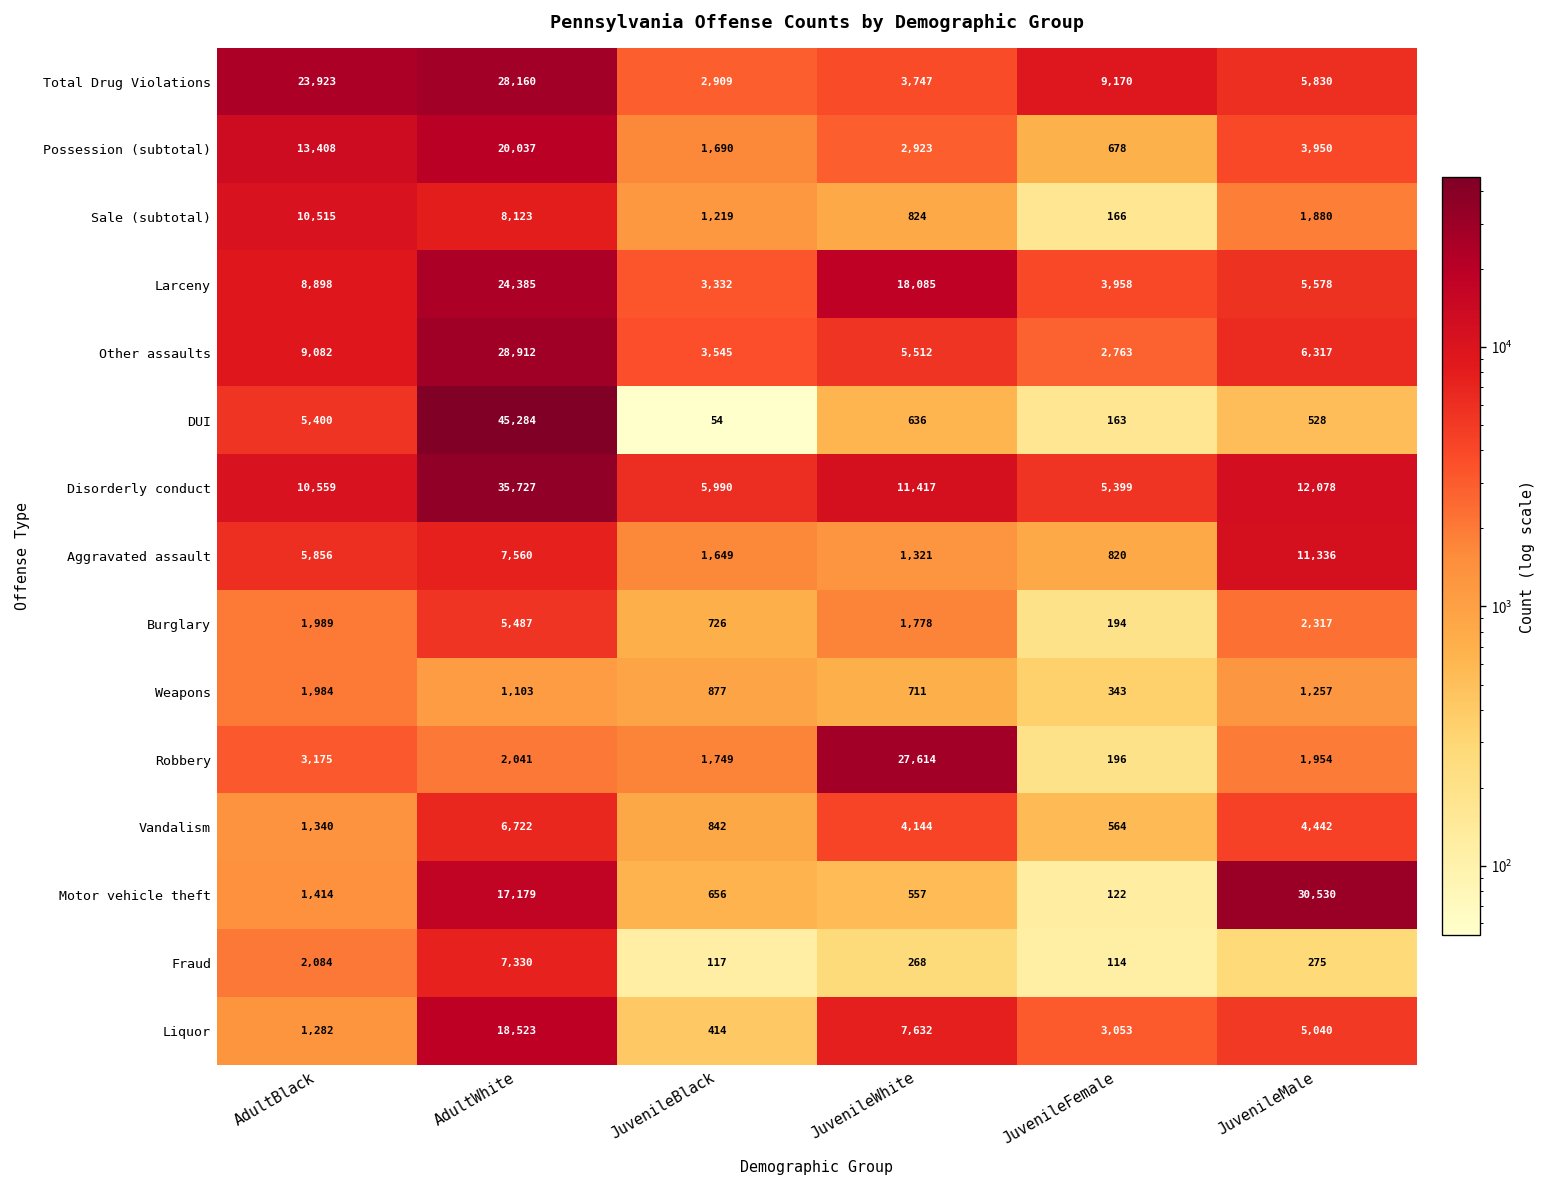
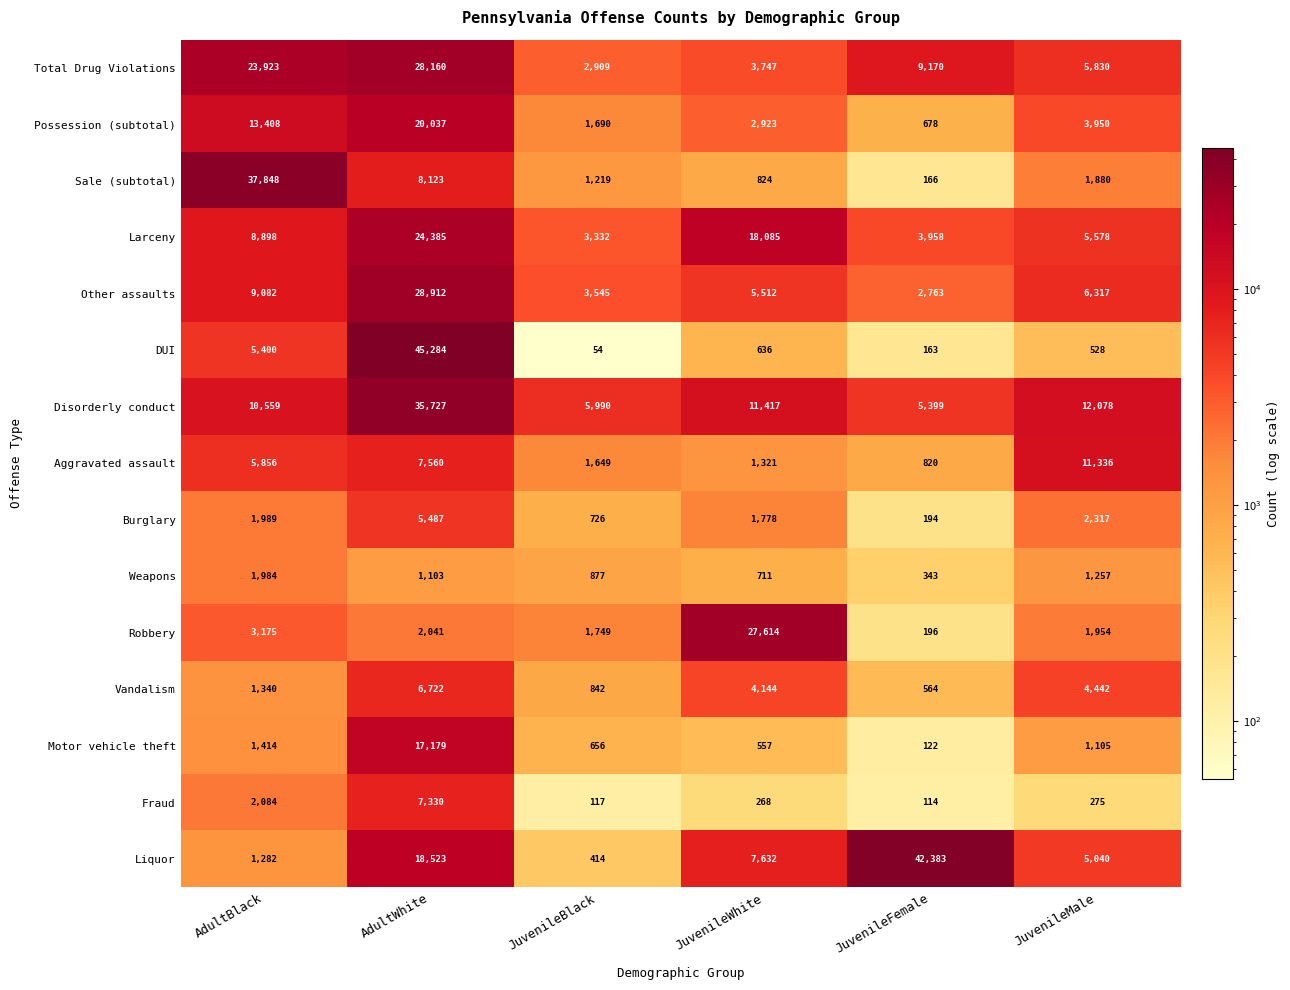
  {
    "Total Drug Violations": {
      "AdultBlack": "23,923",
      "AdultWhite": "28,160",
      "JuvenileBlack": "2,909",
      "JuvenileWhite": "3,747",
      "JuvenileFemale": "9,170",
      "JuvenileMale": "5,830"
    },
    "Possession (subtotal)": {
      "AdultBlack": "13,408",
      "AdultWhite": "20,037",
      "JuvenileBlack": "1,690",
      "JuvenileWhite": "2,923",
      "JuvenileFemale": "678",
      "JuvenileMale": "3,950"
    },
    "Sale (subtotal)": {
-     "AdultBlack": "10,515",
+     "AdultBlack": "37,848",
      "AdultWhite": "8,123",
      "JuvenileBlack": "1,219",
      "JuvenileWhite": "824",
      "JuvenileFemale": "166",
      "JuvenileMale": "1,880"
    },
    "Larceny": {
      "AdultBlack": "8,898",
      "AdultWhite": "24,385",
      "JuvenileBlack": "3,332",
      "JuvenileWhite": "18,085",
      "JuvenileFemale": "3,958",
      "JuvenileMale": "5,578"
    },
    "Other assaults": {
      "AdultBlack": "9,082",
      "AdultWhite": "28,912",
      "JuvenileBlack": "3,545",
      "JuvenileWhite": "5,512",
      "JuvenileFemale": "2,763",
      "JuvenileMale": "6,317"
    },
    "DUI": {
      "AdultBlack": "5,400",
      "AdultWhite": "45,284",
      "JuvenileBlack": "54",
      "JuvenileWhite": "636",
      "JuvenileFemale": "163",
      "JuvenileMale": "528"
    },
    "Disorderly conduct": {
      "AdultBlack": "10,559",
      "AdultWhite": "35,727",
      "JuvenileBlack": "5,990",
      "JuvenileWhite": "11,417",
      "JuvenileFemale": "5,399",
      "JuvenileMale": "12,078"
    },
    "Aggravated assault": {
      "AdultBlack": "5,856",
      "AdultWhite": "7,560",
      "JuvenileBlack": "1,649",
      "JuvenileWhite": "1,321",
      "JuvenileFemale": "820",
      "JuvenileMale": "11,336"
    },
    "Burglary": {
      "AdultBlack": "1,989",
      "AdultWhite": "5,487",
      "JuvenileBlack": "726",
      "JuvenileWhite": "1,778",
      "JuvenileFemale": "194",
      "JuvenileMale": "2,317"
    },
    "Weapons": {
      "AdultBlack": "1,984",
      "AdultWhite": "1,103",
      "JuvenileBlack": "877",
      "JuvenileWhite": "711",
      "JuvenileFemale": "343",
      "JuvenileMale": "1,257"
    },
    "Robbery": {
      "AdultBlack": "3,175",
      "AdultWhite": "2,041",
      "JuvenileBlack": "1,749",
      "JuvenileWhite": "27,614",
      "JuvenileFemale": "196",
      "JuvenileMale": "1,954"
    },
    "Vandalism": {
      "AdultBlack": "1,340",
      "AdultWhite": "6,722",
      "JuvenileBlack": "842",
      "JuvenileWhite": "4,144",
      "JuvenileFemale": "564",
      "JuvenileMale": "4,442"
    },
    "Motor vehicle theft": {
      "AdultBlack": "1,414",
      "AdultWhite": "17,179",
      "JuvenileBlack": "656",
      "JuvenileWhite": "557",
      "JuvenileFemale": "122",
-     "JuvenileMale": "30,530"
+     "JuvenileMale": "1,105"
    },
    "Fraud": {
      "AdultBlack": "2,084",
      "AdultWhite": "7,330",
      "JuvenileBlack": "117",
      "JuvenileWhite": "268",
      "JuvenileFemale": "114",
      "JuvenileMale": "275"
    },
    "Liquor": {
      "AdultBlack": "1,282",
      "AdultWhite": "18,523",
      "JuvenileBlack": "414",
      "JuvenileWhite": "7,632",
-     "JuvenileFemale": "3,053",
+     "JuvenileFemale": "42,383",
      "JuvenileMale": "5,040"
    }
  }
